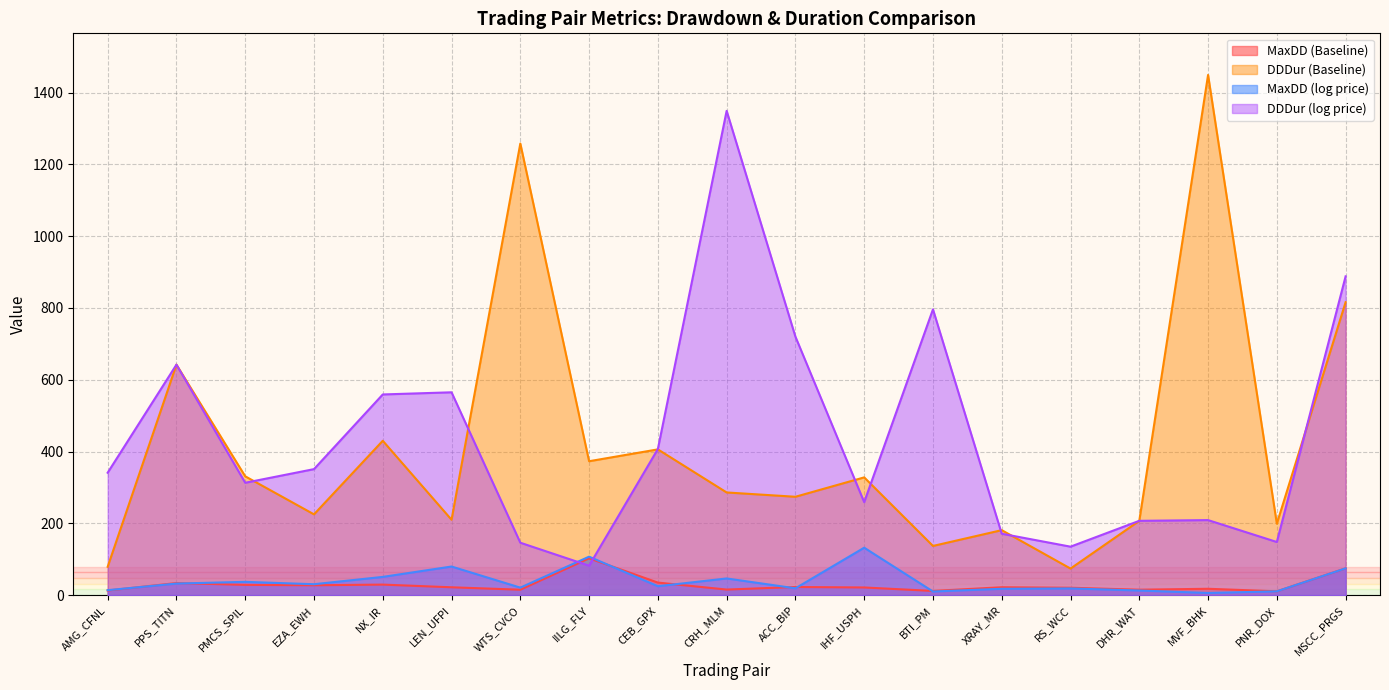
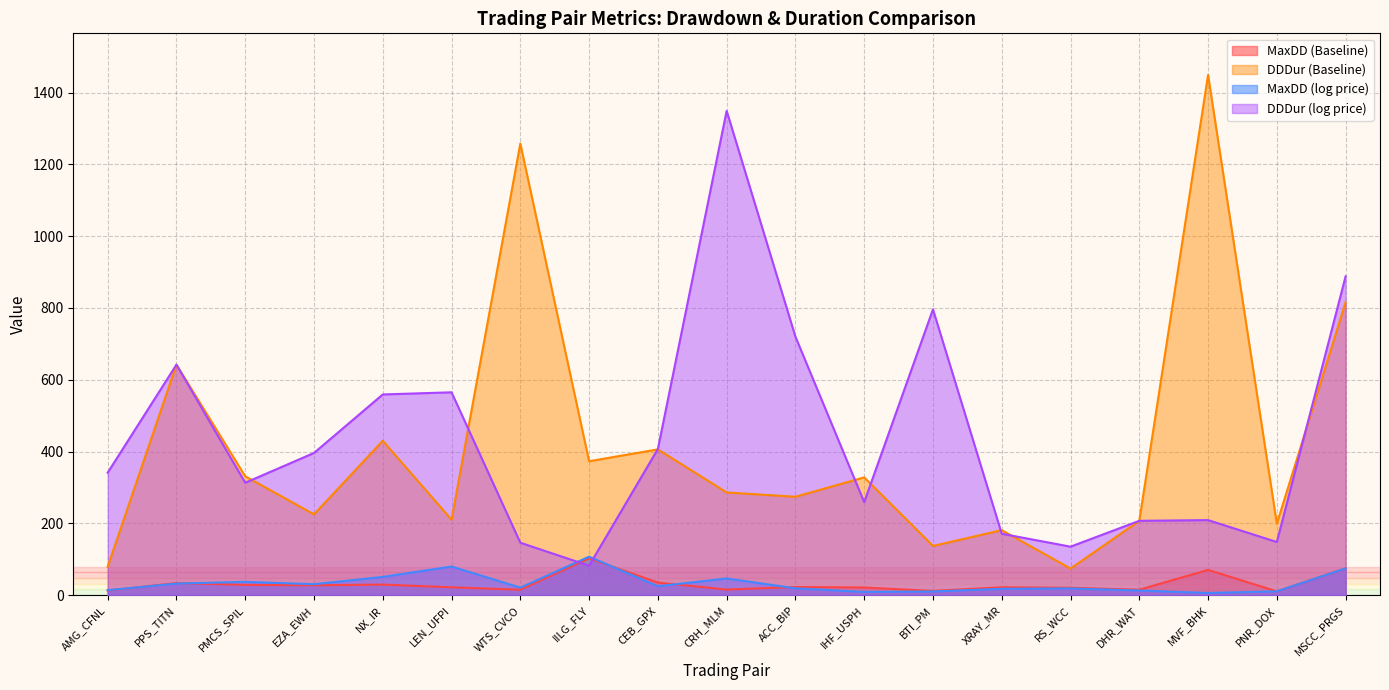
  {
    "MaxDD (Baseline)": {
      "PMCS_SPIL": 30,
      "NX_IR": 30,
      "LEN_UFPI": 20,
      "CEB_GPX": 30,
      "CRH_MLM": 20,
      "IHF_USPH": 20,
-     "MVF_BHK": 20
+     "MVF_BHK": 70
    },
    "DDDur (Baseline)": {
      "AMG_CFNL": 80,
      "PMCS_SPIL": 330,
      "EZA_EWH": 230,
      "NX_IR": 430,
      "LEN_UFPI": 210,
      "WTS_CVCO": 1260,
      "IILG_FLY": 370,
      "CRH_MLM": 290,
      "ACC_BIP": 270,
      "IHF_USPH": 330,
      "BTI_PM": 140,
      "XRAY_MR": 180,
      "RS_WCC": 70,
      "MVF_BHK": 1450,
      "PNR_DOX": 200,
      "MSCC_PRGS": 820
    },
    "MaxDD (log price)": {
      "PMCS_SPIL": 40,
      "NX_IR": 50,
      "LEN_UFPI": 80,
      "CEB_GPX": 20,
      "CRH_MLM": 50,
-     "IHF_USPH": 130,
+     "IHF_USPH": 10,
      "MVF_BHK": 10
    },
    "DDDur (log price)": {
      "AMG_CFNL": 340,
      "PMCS_SPIL": 310,
-     "EZA_EWH": 350,
+     "EZA_EWH": 400,
      "NX_IR": 560,
      "LEN_UFPI": 570,
      "WTS_CVCO": 150,
      "IILG_FLY": 80,
      "CRH_MLM": 1350,
      "ACC_BIP": 720,
      "IHF_USPH": 260,
      "BTI_PM": 800,
      "XRAY_MR": 170,
      "RS_WCC": 140,
      "MVF_BHK": 210,
      "PNR_DOX": 150,
      "MSCC_PRGS": 890
    }
  }
